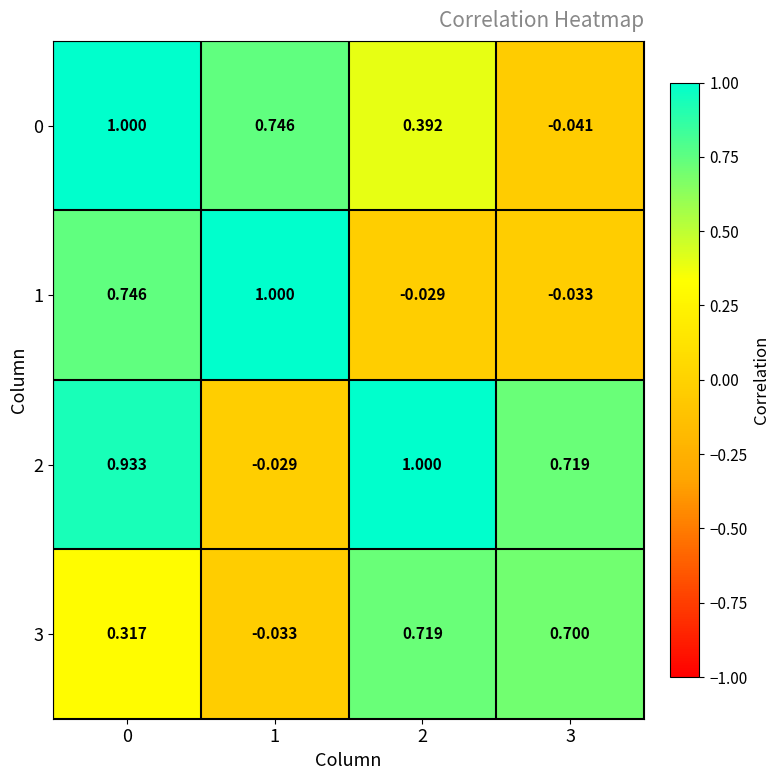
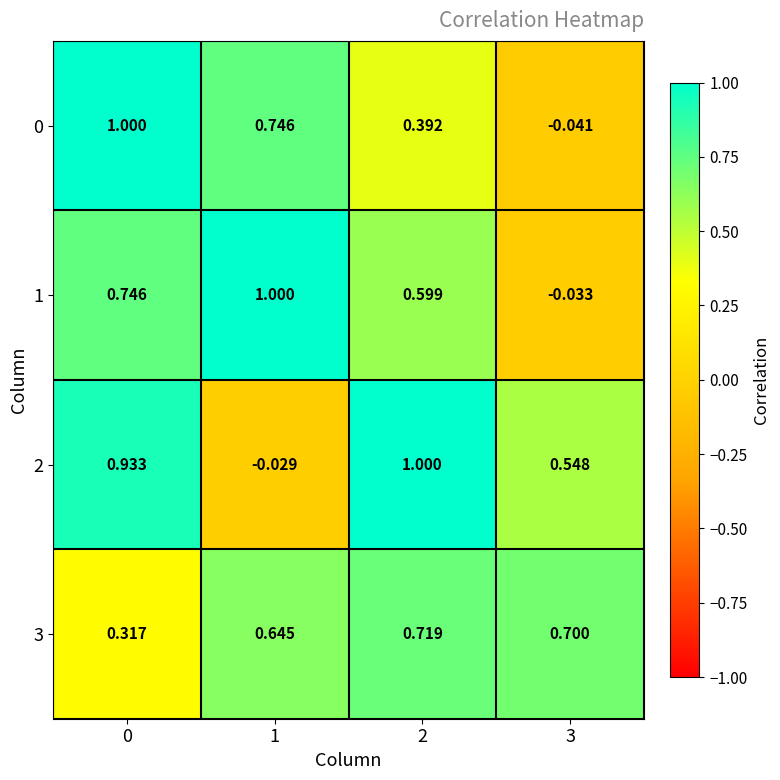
  {
    "0": {
      "0": 1.000,
      "1": 0.746,
      "2": 0.392,
      "3": -0.041
    },
    "1": {
      "0": 0.746,
      "1": 1.000,
-     "2": -0.029,
+     "2": 0.599,
      "3": -0.033
    },
    "2": {
      "0": 0.933,
      "1": -0.029,
      "2": 1.000,
-     "3": 0.719
+     "3": 0.548
    },
    "3": {
      "0": 0.317,
-     "1": -0.033,
+     "1": 0.645,
      "2": 0.719,
      "3": 0.700
    }
  }
